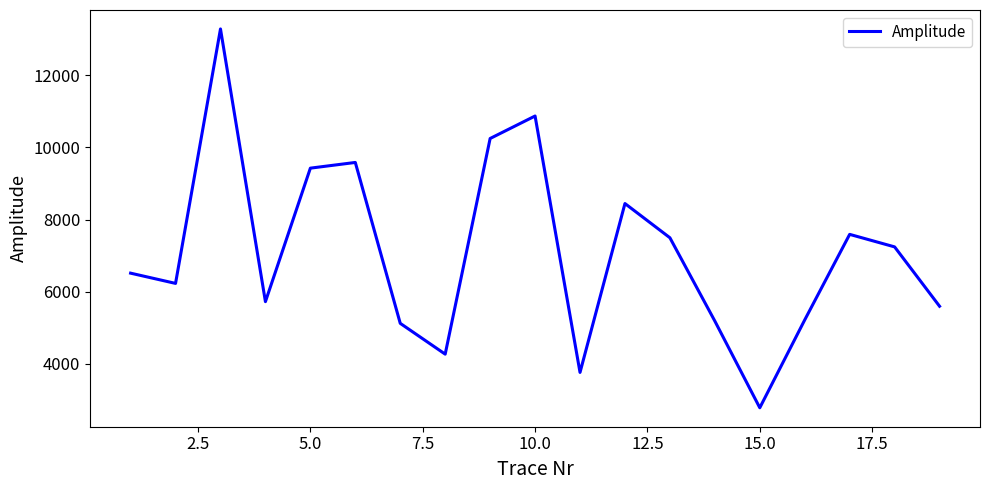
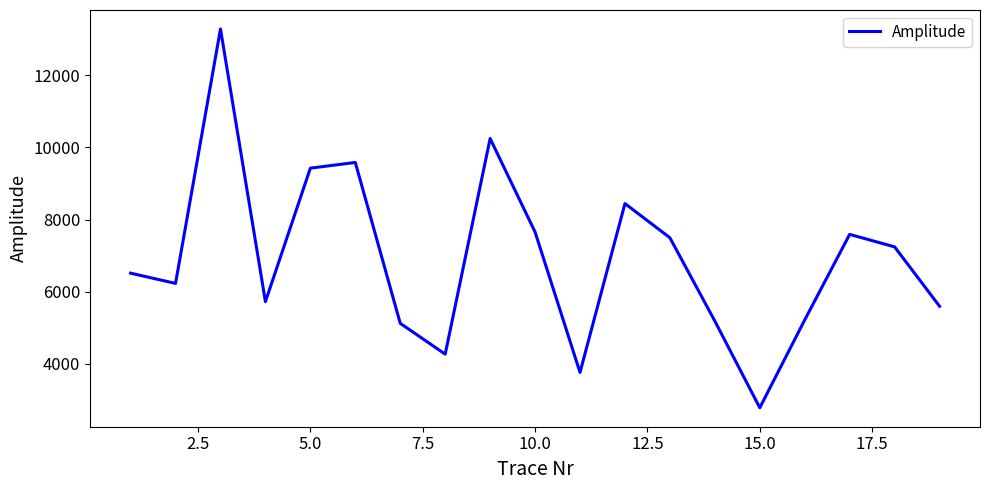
  {
    "5.0": 9400,
-   "10.0": 10900,
+   "10.0": 7700,
    "15.0": 2800
  }
